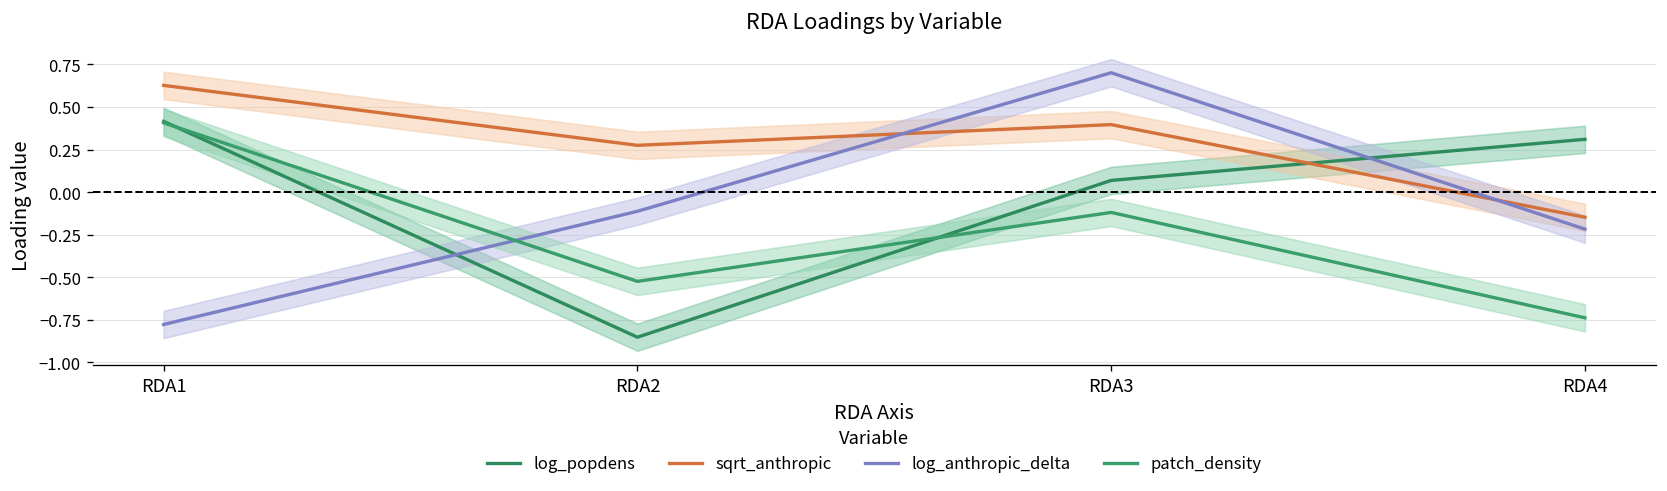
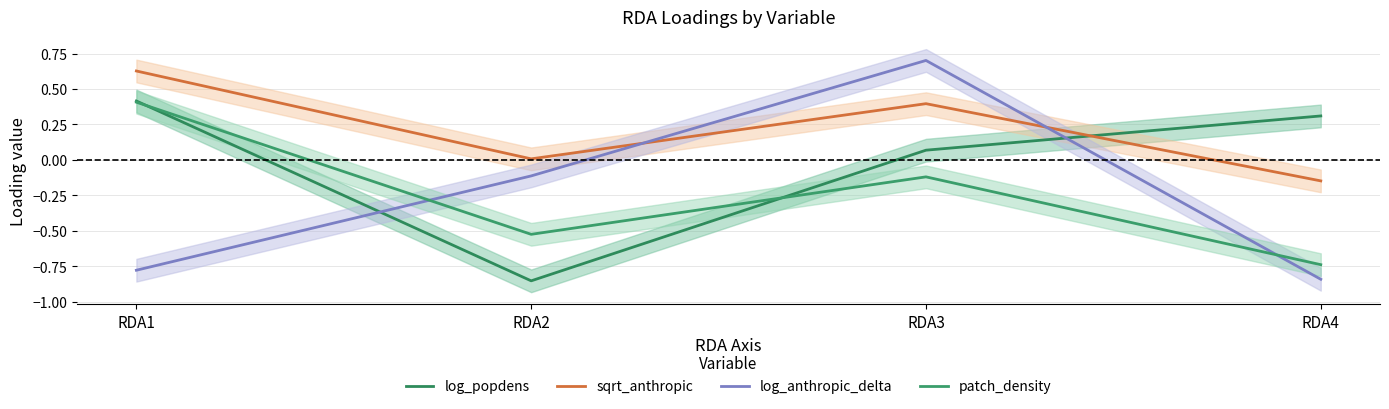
  {
    "sqrt_anthropic": {
      "RDA1": 0.63,
-     "RDA2": 0.27,
+     "RDA2": 0.01,
      "RDA3": 0.40
    },
    "log_anthropic_delta": {
      "RDA1": -0.78,
      "RDA2": -0.11,
      "RDA3": 0.70,
-     "RDA4": -0.22
+     "RDA4": -0.84
    }
  }
